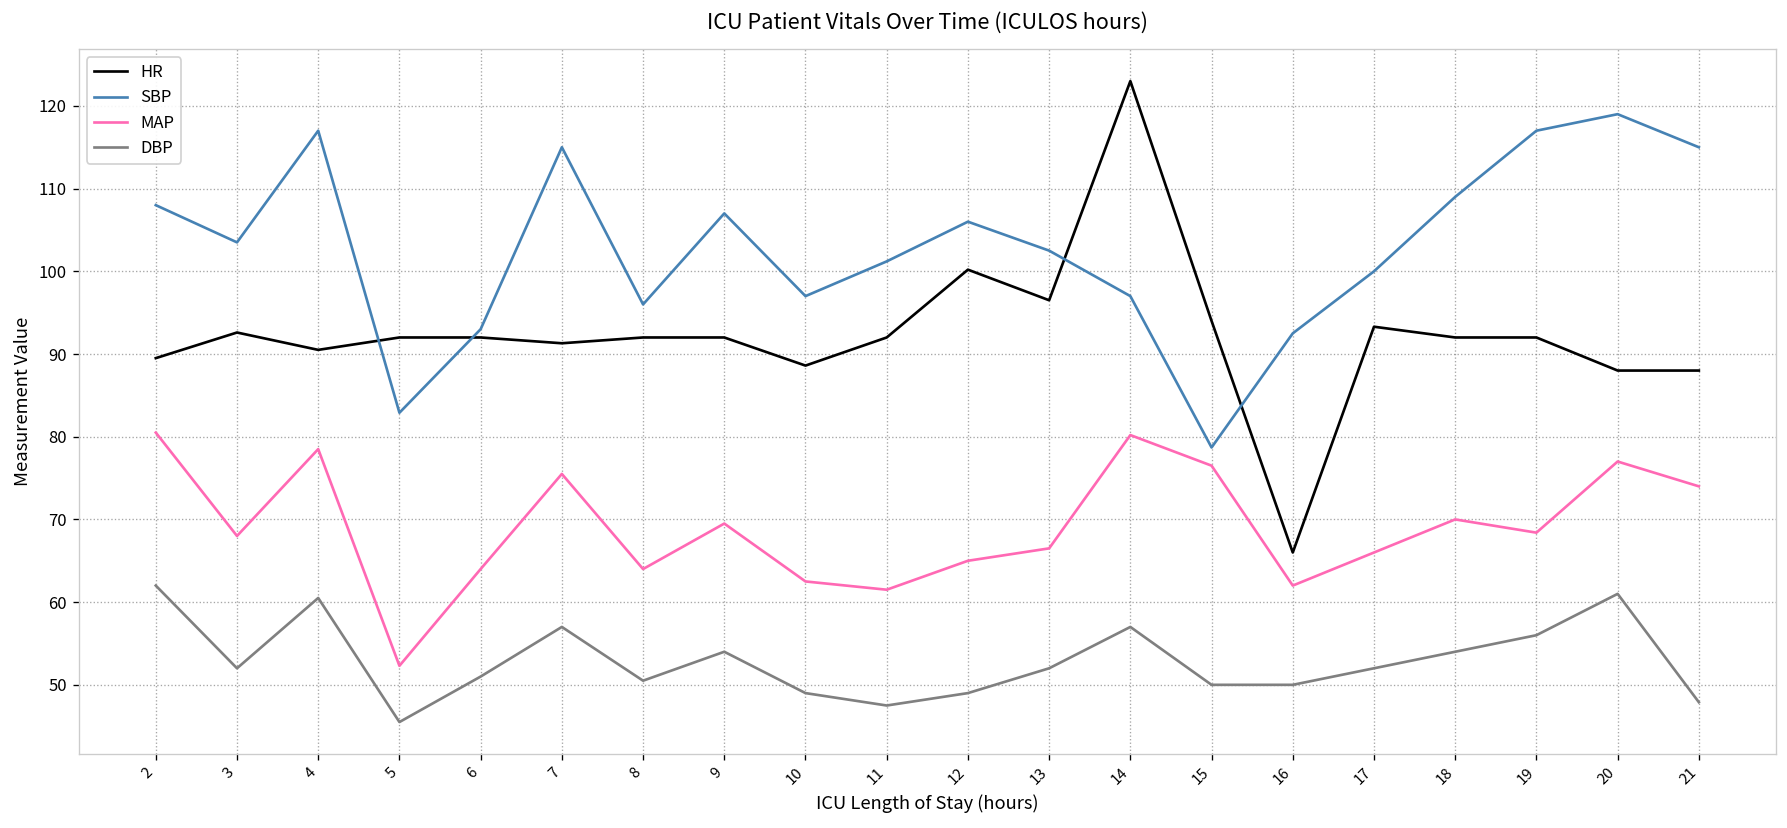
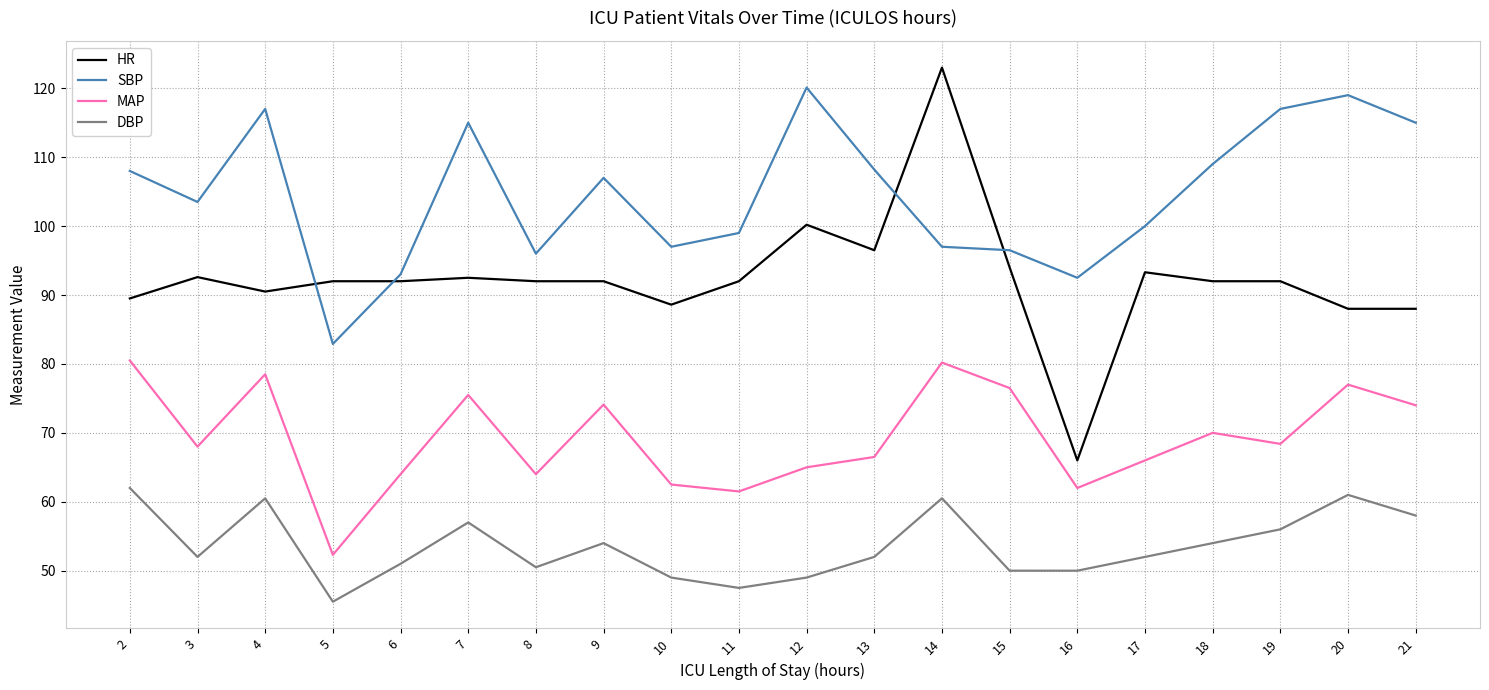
  {
    "HR": {
      "2": 90,
      "3": 93,
      "4": 91,
      "5": 92,
      "6": 92,
-     "7": 91,
+     "7": 93,
      "8": 92,
      "9": 92,
      "10": 89,
      "11": 92,
      "12": 100,
      "13": 97,
      "14": 123,
      "15": 94,
      "16": 66,
      "17": 93,
      "18": 92,
      "19": 92,
      "20": 88,
      "21": 88
    },
    "SBP": {
      "2": 108,
      "3": 104,
      "4": 117,
      "5": 83,
      "6": 93,
      "7": 115,
      "8": 96,
      "9": 107,
      "10": 97,
-     "11": 101,
-     "12": 106,
-     "13": 103,
+     "11": 99,
+     "12": 120,
+     "13": 108,
      "14": 97,
-     "15": 79,
+     "15": 97,
      "16": 93,
      "17": 100,
      "18": 109,
      "19": 117,
      "20": 119,
      "21": 115
    },
    "MAP": {
      "2": 81,
      "3": 68,
      "4": 79,
      "5": 52,
      "6": 64,
      "7": 76,
      "8": 64,
-     "9": 70,
+     "9": 74,
      "10": 63,
      "11": 62,
      "12": 65,
      "13": 67,
      "14": 80,
      "15": 77,
      "16": 62,
      "17": 66,
      "18": 70,
      "19": 68,
      "20": 77,
      "21": 74
    },
    "DBP": {
      "2": 62,
      "3": 52,
      "4": 61,
      "5": 46,
      "6": 51,
      "7": 57,
      "8": 51,
      "9": 54,
      "10": 49,
      "11": 48,
      "12": 49,
      "13": 52,
-     "14": 57,
+     "14": 61,
      "15": 50,
      "16": 50,
      "17": 52,
      "18": 54,
      "19": 56,
      "20": 61,
-     "21": 48
+     "21": 58
    }
  }
